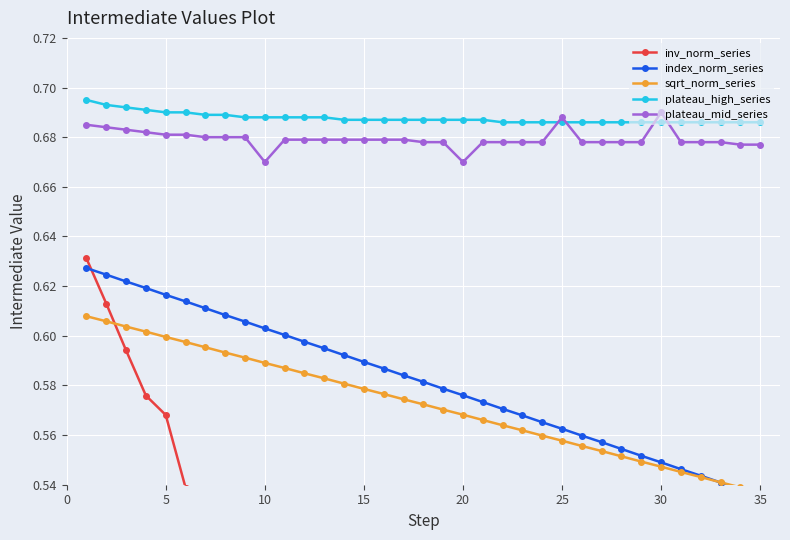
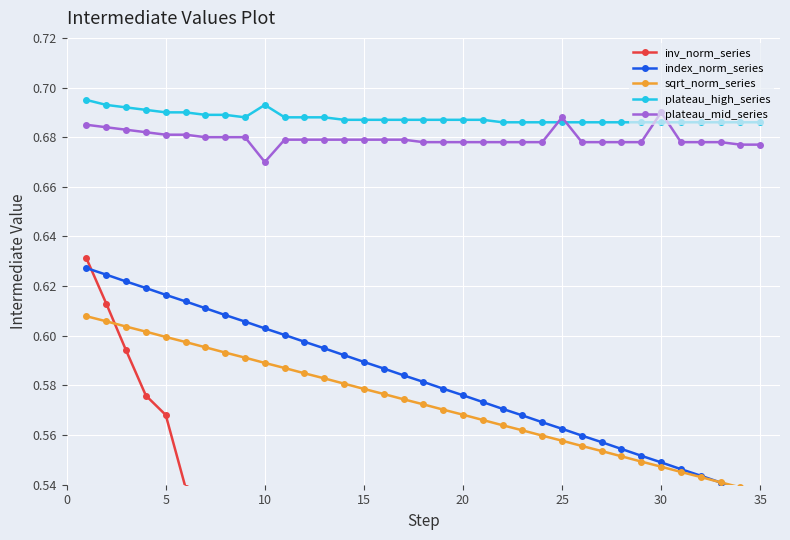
  {
    "inv_norm_series": {
      "5": 0.568
    },
    "index_norm_series": {
      "5": 0.616,
      "10": 0.603,
      "15": 0.589,
      "20": 0.576,
      "25": 0.563,
      "30": 0.549
    },
    "sqrt_norm_series": {
      "5": 0.600,
      "10": 0.589,
      "15": 0.579,
      "20": 0.568,
      "25": 0.558,
      "30": 0.547
    },
    "plateau_high_series": {
      "5": 0.690,
-     "10": 0.688,
+     "10": 0.693,
      "15": 0.687,
      "20": 0.687,
      "25": 0.686
    },
    "plateau_mid_series": {
      "5": 0.681,
      "10": 0.670,
      "15": 0.679,
-     "20": 0.670,
+     "20": 0.678,
      "25": 0.688,
      "35": 0.677
    }
  }
